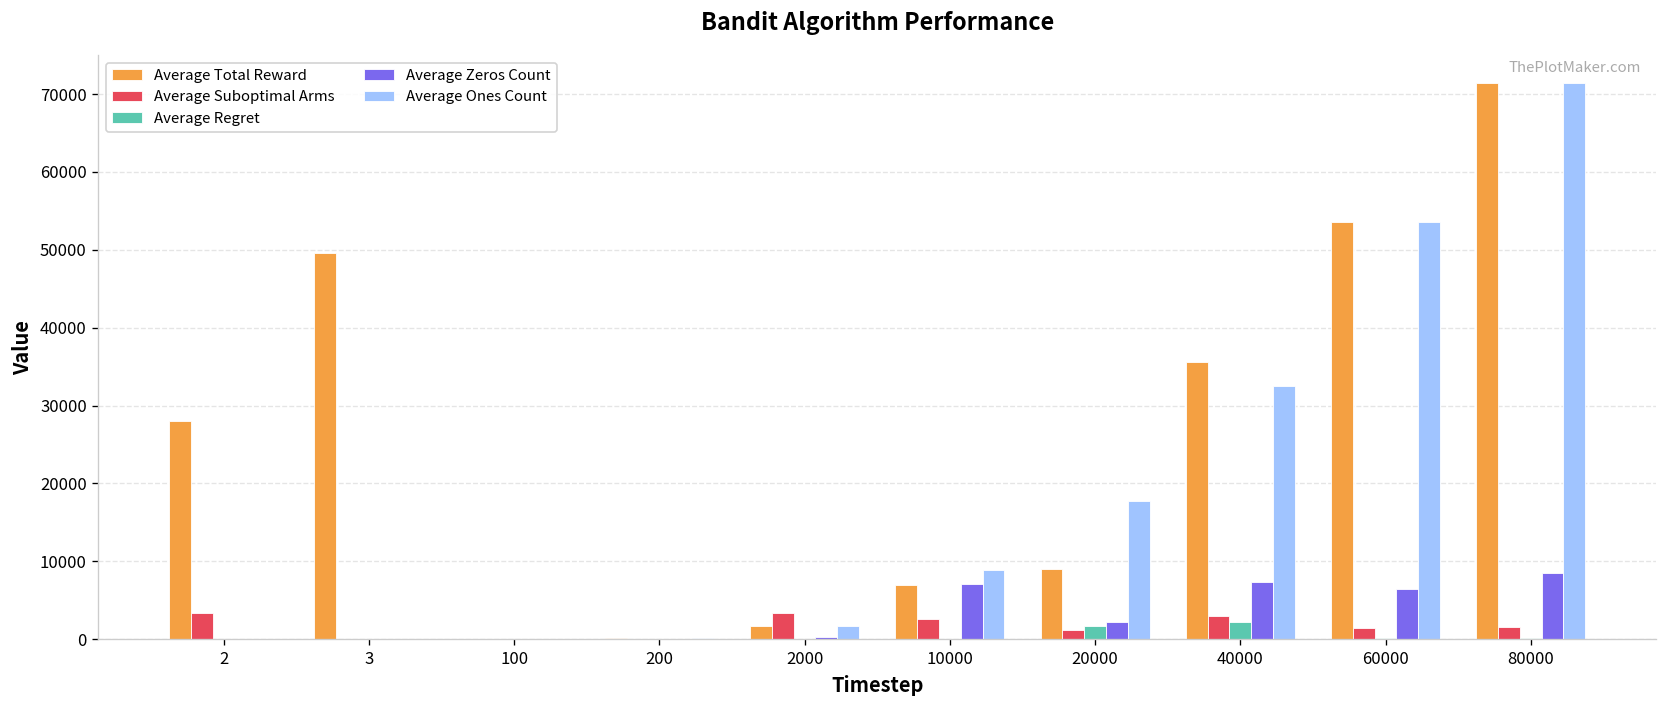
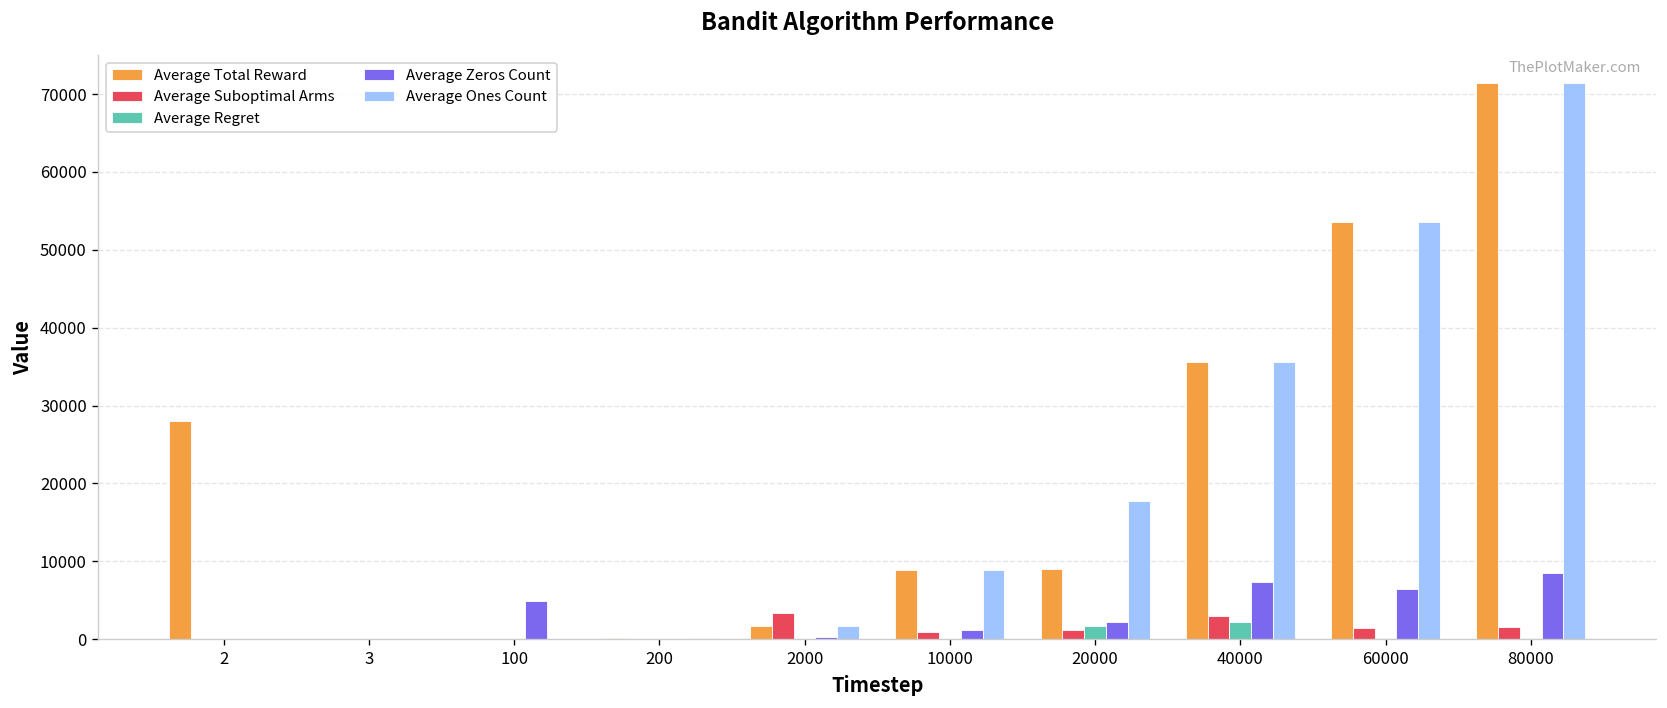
  {
    "Average Total Reward": {
      "2": 28000,
-     "3": 50000,
+     "3": 0,
      "2000": 2000,
-     "10000": 7000,
+     "10000": 9000,
      "20000": 9000,
      "40000": 36000,
      "60000": 54000,
      "80000": 71000
    },
    "Average Suboptimal Arms": {
-     "2": 3000,
+     "2": 0,
      "2000": 3000,
-     "10000": 3000,
+     "10000": 1000,
      "20000": 1000,
      "40000": 3000,
      "60000": 1000,
      "80000": 2000
    },
    "Average Regret": {
      "20000": 2000,
      "40000": 2000
    },
    "Average Zeros Count": {
-     "100": 0,
-     "10000": 7000,
+     "100": 5000,
+     "10000": 1000,
      "20000": 2000,
      "40000": 7000,
      "60000": 6000,
      "80000": 9000
    },
    "Average Ones Count": {
      "2000": 2000,
      "10000": 9000,
      "20000": 18000,
-     "40000": 33000,
+     "40000": 36000,
      "60000": 54000,
      "80000": 71000
    }
  }
